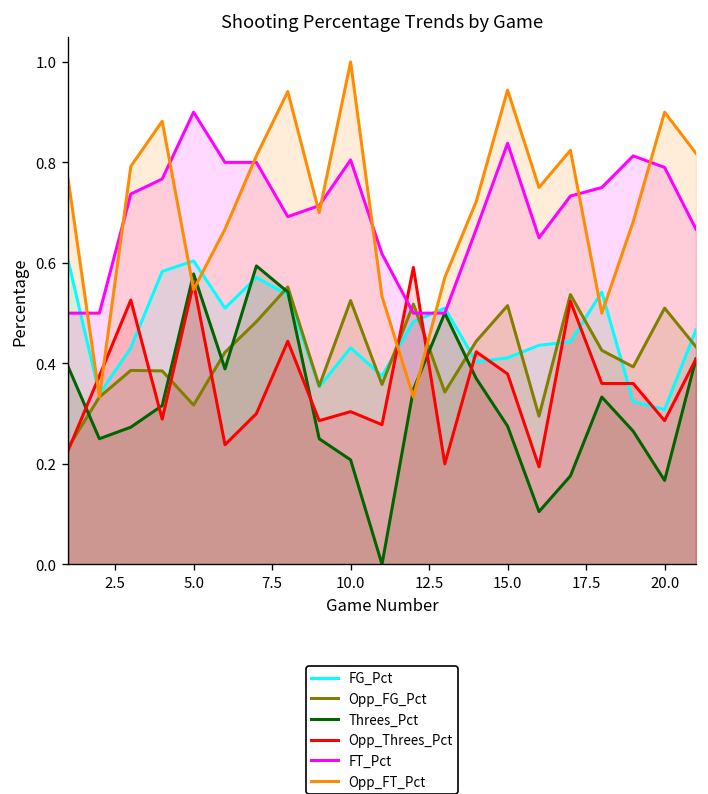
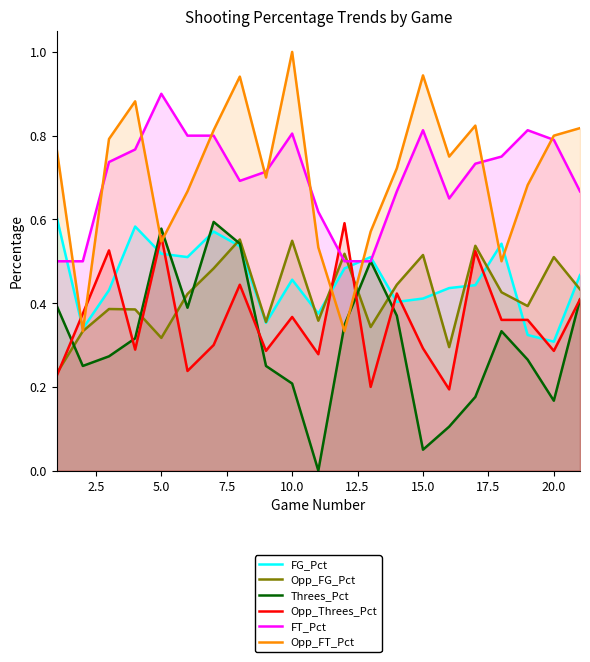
  {
    "FG_Pct": {
-     "5.0": 0.60,
-     "10.0": 0.43,
+     "5.0": 0.52,
+     "10.0": 0.46,
      "15.0": 0.41,
      "20.0": 0.31
    },
    "Opp_FG_Pct": {
      "5.0": 0.32,
-     "10.0": 0.53,
+     "10.0": 0.55,
      "15.0": 0.52,
      "20.0": 0.51
    },
    "Threes_Pct": {
      "5.0": 0.58,
      "10.0": 0.21,
-     "15.0": 0.28,
+     "15.0": 0.05,
      "20.0": 0.17
    },
    "Opp_Threes_Pct": {
      "5.0": 0.56,
-     "10.0": 0.30,
-     "15.0": 0.38,
+     "10.0": 0.37,
+     "15.0": 0.29,
      "20.0": 0.29
    },
    "FT_Pct": {
      "5.0": 0.90,
      "10.0": 0.81,
-     "15.0": 0.84,
+     "15.0": 0.81,
      "20.0": 0.79
    },
    "Opp_FT_Pct": {
      "5.0": 0.55,
      "10.0": 1.0,
      "15.0": 0.94,
-     "20.0": 0.9
+     "20.0": 0.8
    }
  }
